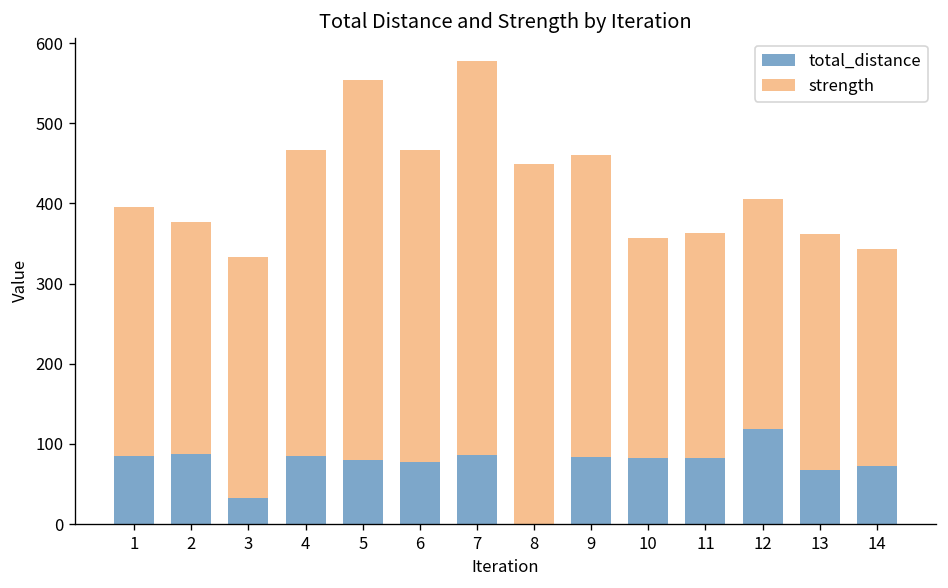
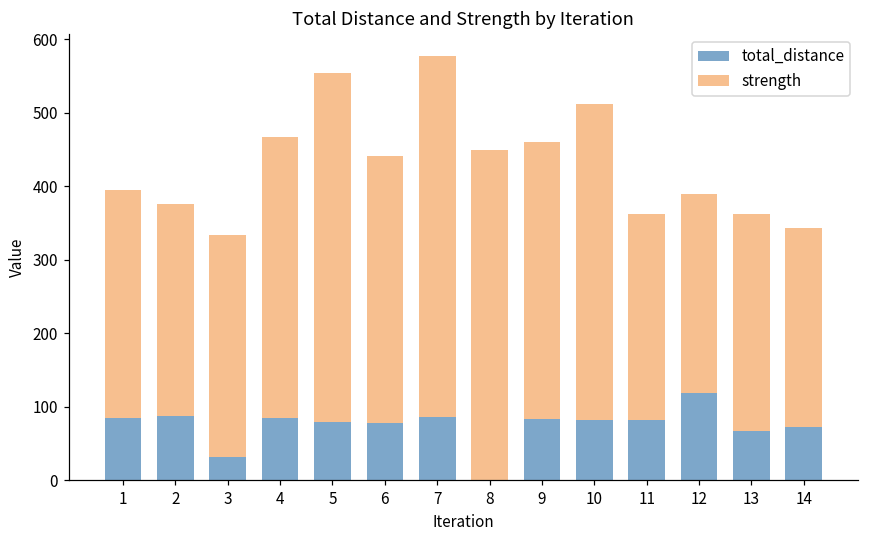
  {
    "total_distance": {
      "1": 90,
      "2": 90,
      "3": 30,
      "4": 90,
      "5": 80,
      "6": 80,
      "7": 90,
      "8": 0,
      "9": 80,
      "10": 80,
      "11": 80,
      "12": 120,
      "13": 70,
      "14": 70
    },
    "strength": {
      "1": 310,
      "2": 290,
      "3": 300,
      "4": 380,
      "5": 470,
-     "6": 390,
+     "6": 360,
      "7": 490,
      "8": 450,
      "9": 380,
-     "10": 280,
+     "10": 430,
      "11": 280,
-     "12": 290,
+     "12": 270,
      "13": 300,
      "14": 270
    }
  }
